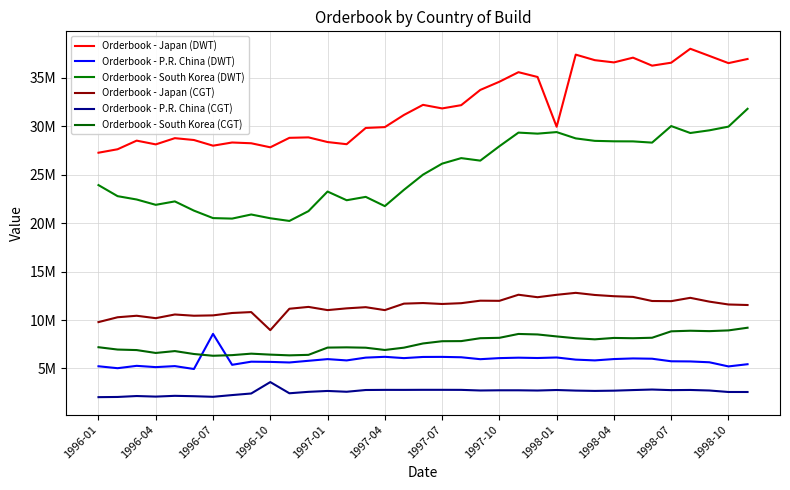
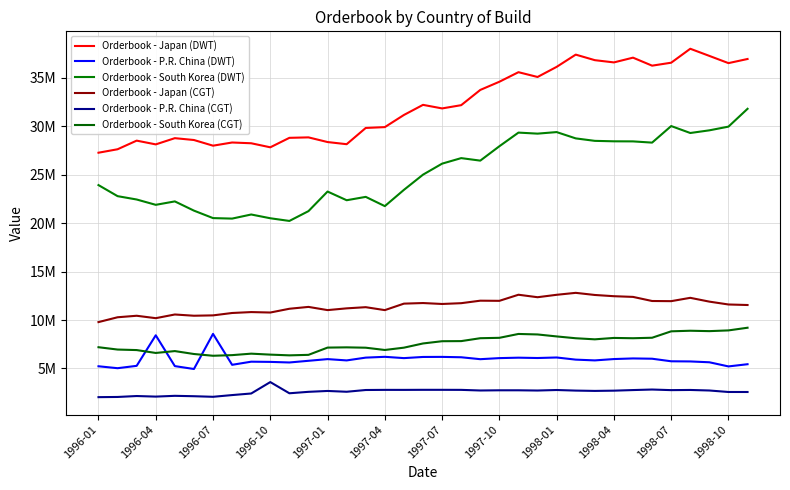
  {
    "Orderbook - Japan (DWT)": {
      "1996-01": 27000000,
      "1996-04": 28000000,
      "1996-07": 28000000,
      "1996-10": 28000000,
      "1997-01": 28000000,
      "1997-04": 30000000,
      "1997-07": 32000000,
      "1997-10": 35000000,
-     "1998-01": 30000000,
+     "1998-01": 36000000,
      "1998-04": 37000000,
      "1998-07": 37000000,
      "1998-10": 36000000
    },
    "Orderbook - P.R. China (DWT)": {
      "1996-01": 5000000,
-     "1996-04": 5000000,
+     "1996-04": 8000000,
      "1996-07": 9000000,
      "1996-10": 6000000,
      "1997-01": 6000000,
      "1997-04": 6000000,
      "1997-07": 6000000,
      "1997-10": 6000000,
      "1998-01": 6000000,
      "1998-04": 6000000,
      "1998-07": 6000000,
      "1998-10": 5000000
    },
    "Orderbook - Japan (CGT)": {
      "1996-01": 10000000,
      "1996-04": 10000000,
      "1996-07": 10000000,
-     "1996-10": 9000000,
+     "1996-10": 11000000,
      "1997-01": 11000000,
      "1997-04": 11000000,
      "1997-07": 12000000,
      "1997-10": 12000000,
      "1998-01": 13000000,
      "1998-04": 12000000,
      "1998-07": 12000000,
      "1998-10": 12000000
    },
    "Orderbook - P.R. China (CGT)": {
      "1996-01": 2000000,
      "1996-04": 2000000,
      "1996-07": 2000000,
      "1996-10": 4000000,
      "1997-01": 3000000,
      "1997-04": 3000000,
      "1997-07": 3000000,
      "1997-10": 3000000,
      "1998-01": 3000000,
      "1998-04": 3000000,
      "1998-07": 3000000,
      "1998-10": 3000000
    }
  }
